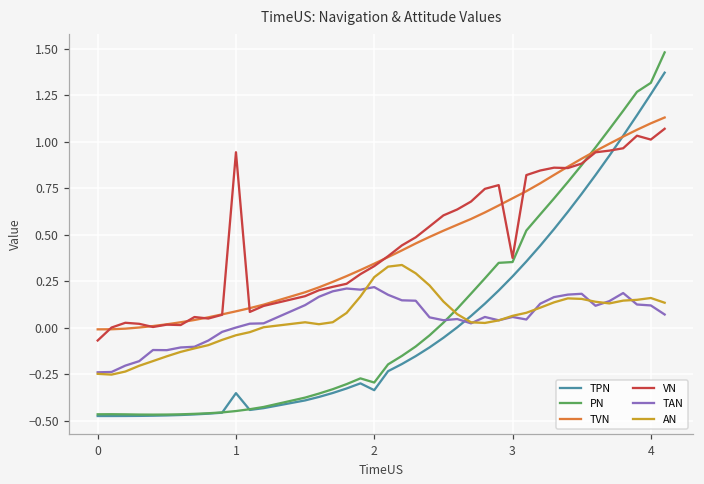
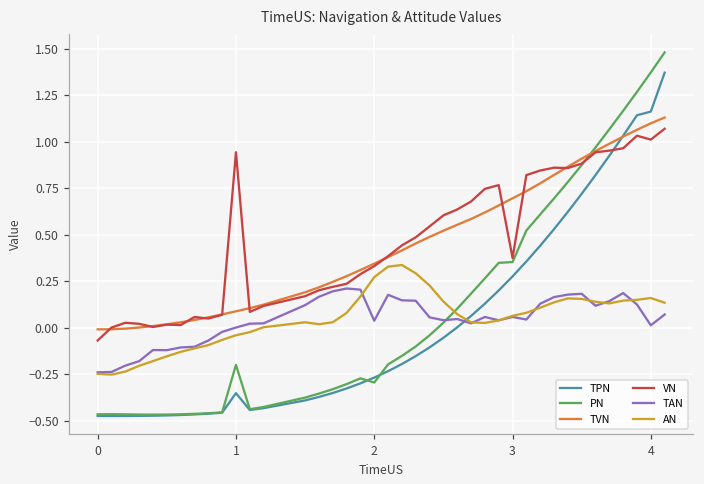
  {
    "TPN": {
      "1": -0.35,
-     "2": -0.34,
+     "2": -0.27,
      "3": 0.28,
-     "4": 1.26
+     "4": 1.16
    },
    "PN": {
-     "1": -0.45,
+     "1": -0.20,
      "2": -0.30,
      "3": 0.35,
-     "4": 1.32
+     "4": 1.37
    },
    "VN": {
      "0": -0.07,
      "1": 0.94,
      "3": 0.38,
      "4": 1.01
    },
    "TAN": {
      "1": 0.00,
-     "2": 0.22,
-     "4": 0.12
+     "2": 0.04,
+     "4": 0.01
    }
  }
